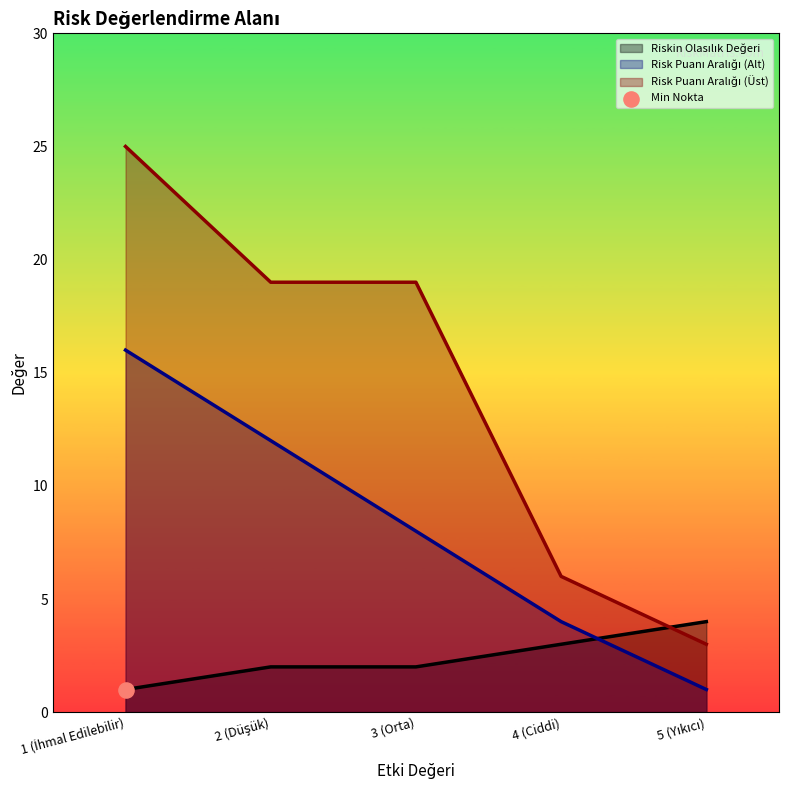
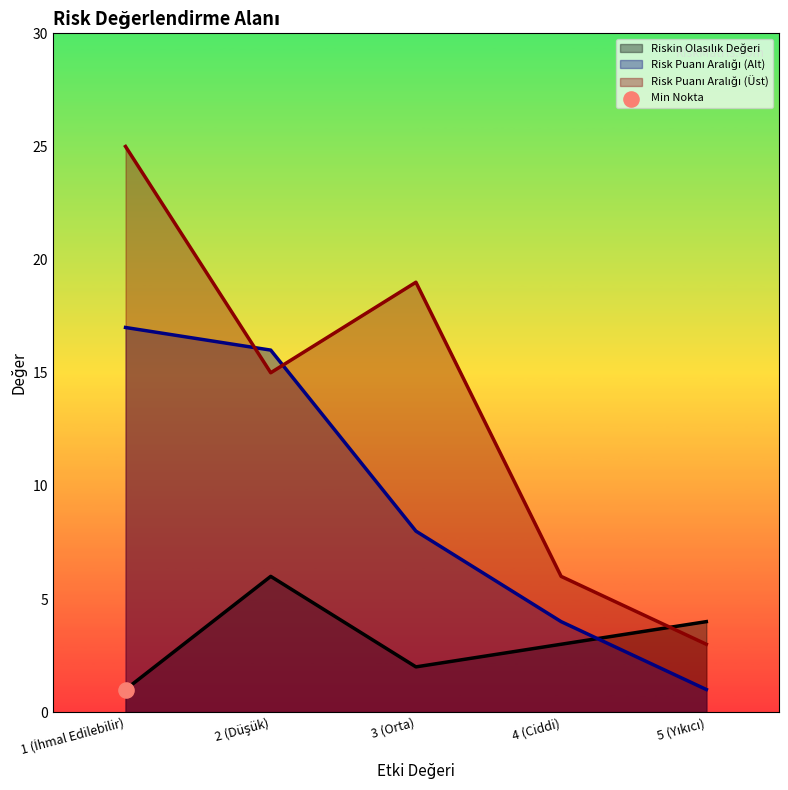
  {
    "Riskin Olasılık Değeri": {
-     "2 (Düşük)": 2,
+     "2 (Düşük)": 6,
      "3 (Orta)": 2,
      "4 (Ciddi)": 3,
      "5 (Yıkıcı)": 4
    },
    "Risk Puanı Aralığı (Alt)": {
-     "1 (İhmal Edilebilir)": 16,
-     "2 (Düşük)": 12,
+     "1 (İhmal Edilebilir)": 17,
+     "2 (Düşük)": 16,
      "3 (Orta)": 8,
      "4 (Ciddi)": 4,
      "5 (Yıkıcı)": 1
    },
    "Risk Puanı Aralığı (Üst)": {
      "1 (İhmal Edilebilir)": 25,
-     "2 (Düşük)": 19,
+     "2 (Düşük)": 15,
      "3 (Orta)": 19,
      "4 (Ciddi)": 6,
      "5 (Yıkıcı)": 3
    }
  }
